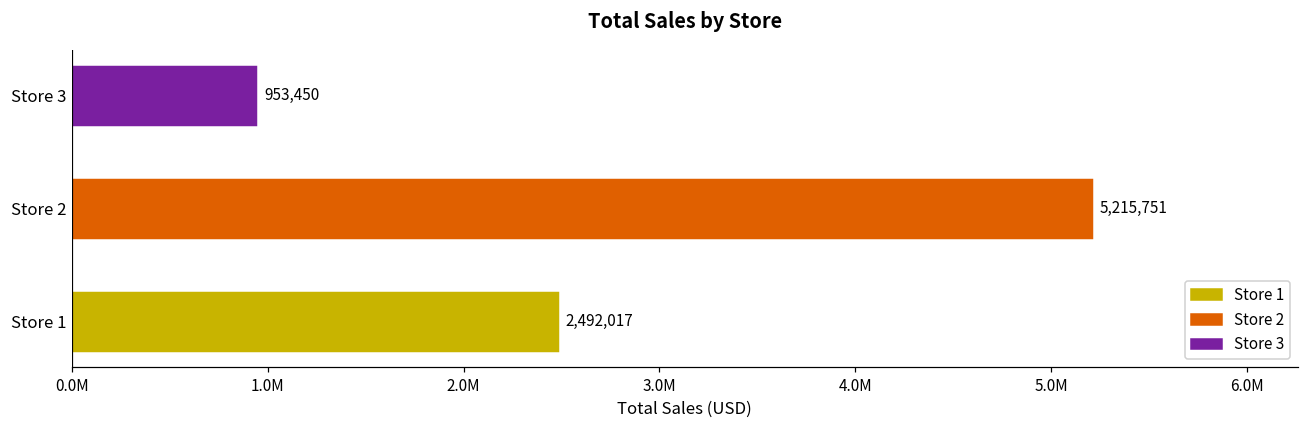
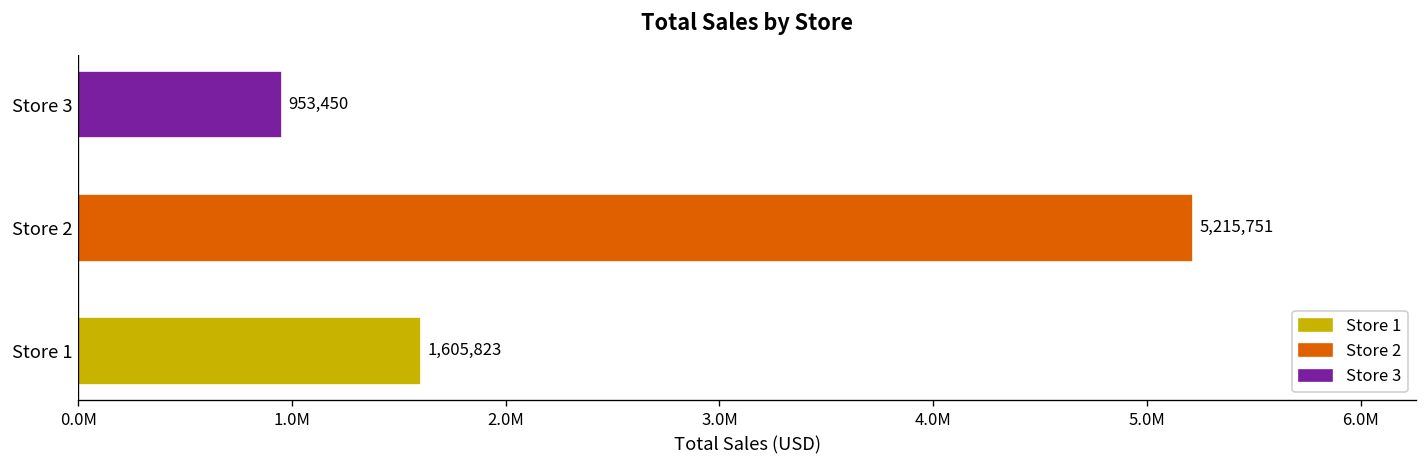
  {
    "Store 3": "953,450",
    "Store 2": "5,215,751",
-   "Store 1": "2,492,017"
+   "Store 1": "1,605,823"
  }
